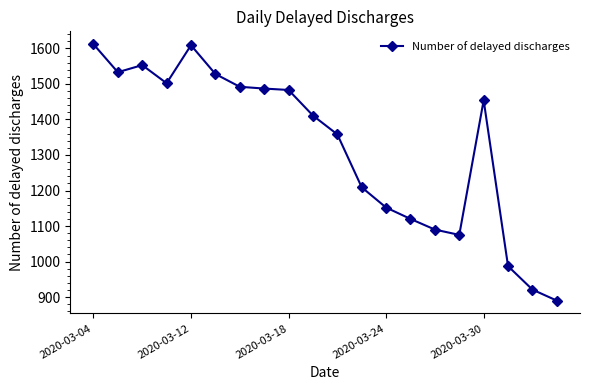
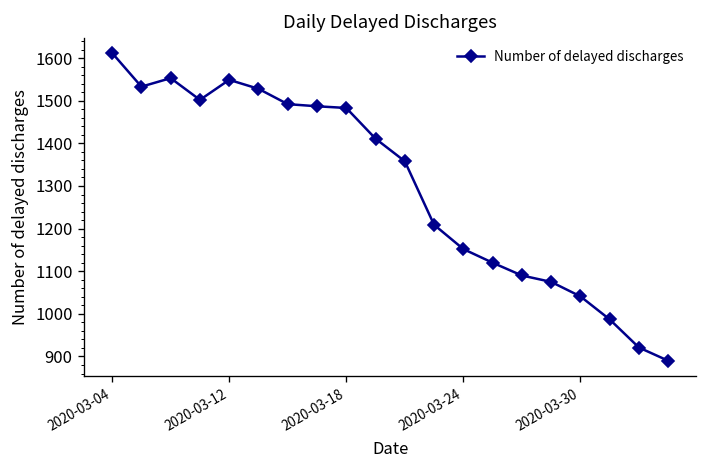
  {
    "2020-03-04": 1610,
-   "2020-03-12": 1610,
+   "2020-03-12": 1550,
    "2020-03-18": 1480,
    "2020-03-24": 1150,
-   "2020-03-30": 1450
+   "2020-03-30": 1040
  }
